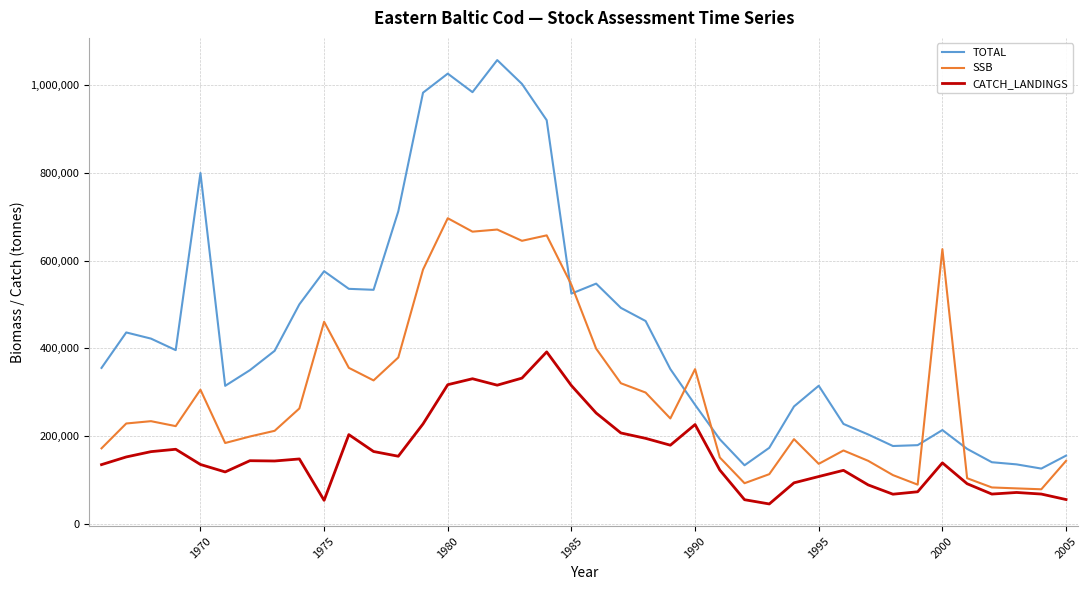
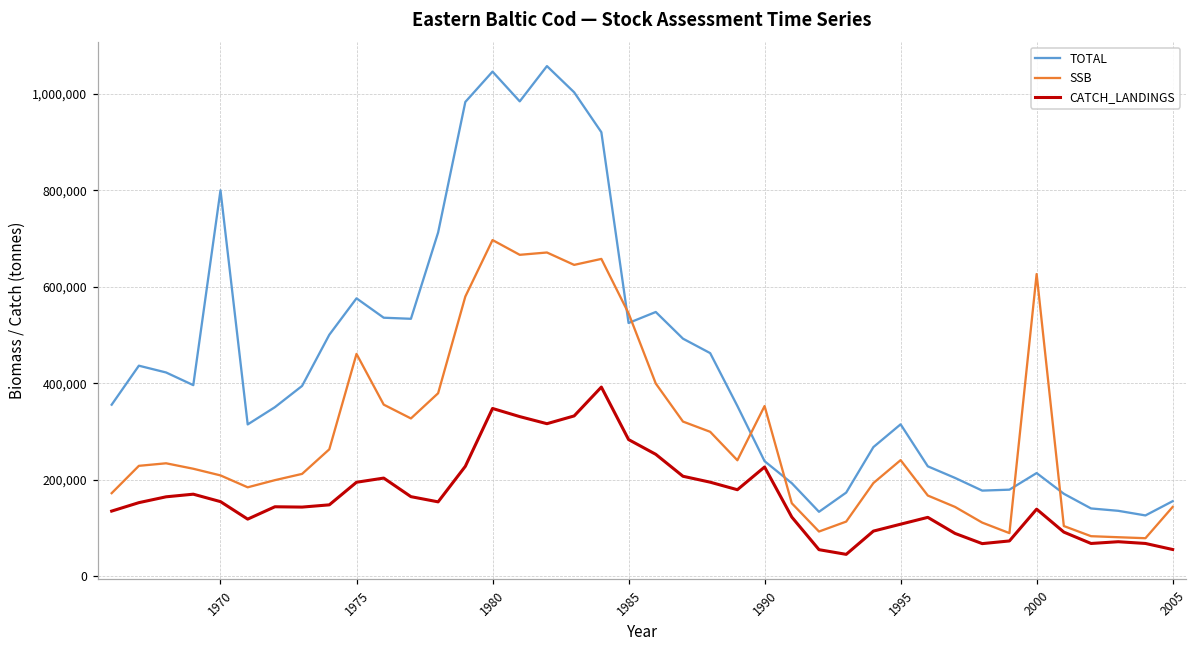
  {
    "TOTAL": {
      "1970": "800,000",
      "1975": "580,000",
-     "1980": "1,030,000",
+     "1980": "1,050,000",
      "1985": "520,000",
-     "1990": "270,000",
+     "1990": "240,000",
      "1995": "310,000",
      "2000": "210,000",
      "2005": "160,000"
    },
    "SSB": {
-     "1970": "310,000",
+     "1970": "210,000",
      "1975": "460,000",
      "1980": "700,000",
      "1985": "540,000",
      "1990": "350,000",
-     "1995": "140,000",
+     "1995": "240,000",
      "2000": "630,000",
      "2005": "140,000"
    },
    "CATCH_LANDINGS": {
-     "1970": "140,000",
-     "1975": "50,000",
-     "1980": "320,000",
-     "1985": "320,000",
+     "1970": "150,000",
+     "1975": "190,000",
+     "1980": "350,000",
+     "1985": "280,000",
      "1990": "230,000",
      "1995": "110,000",
      "2000": "140,000",
      "2005": "60,000"
    }
  }
